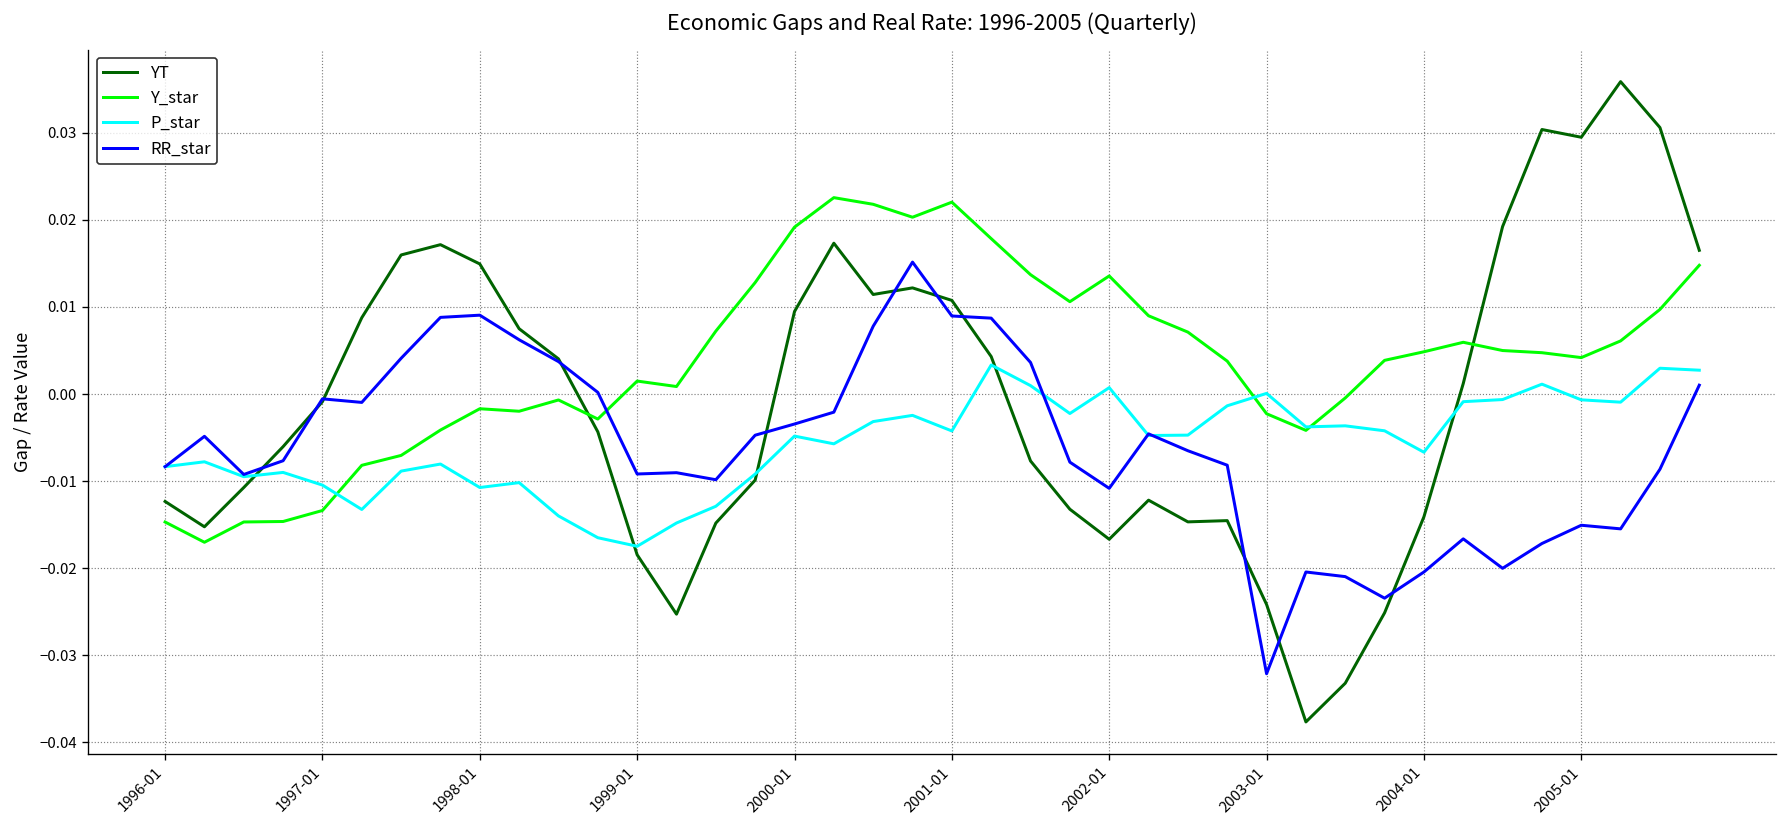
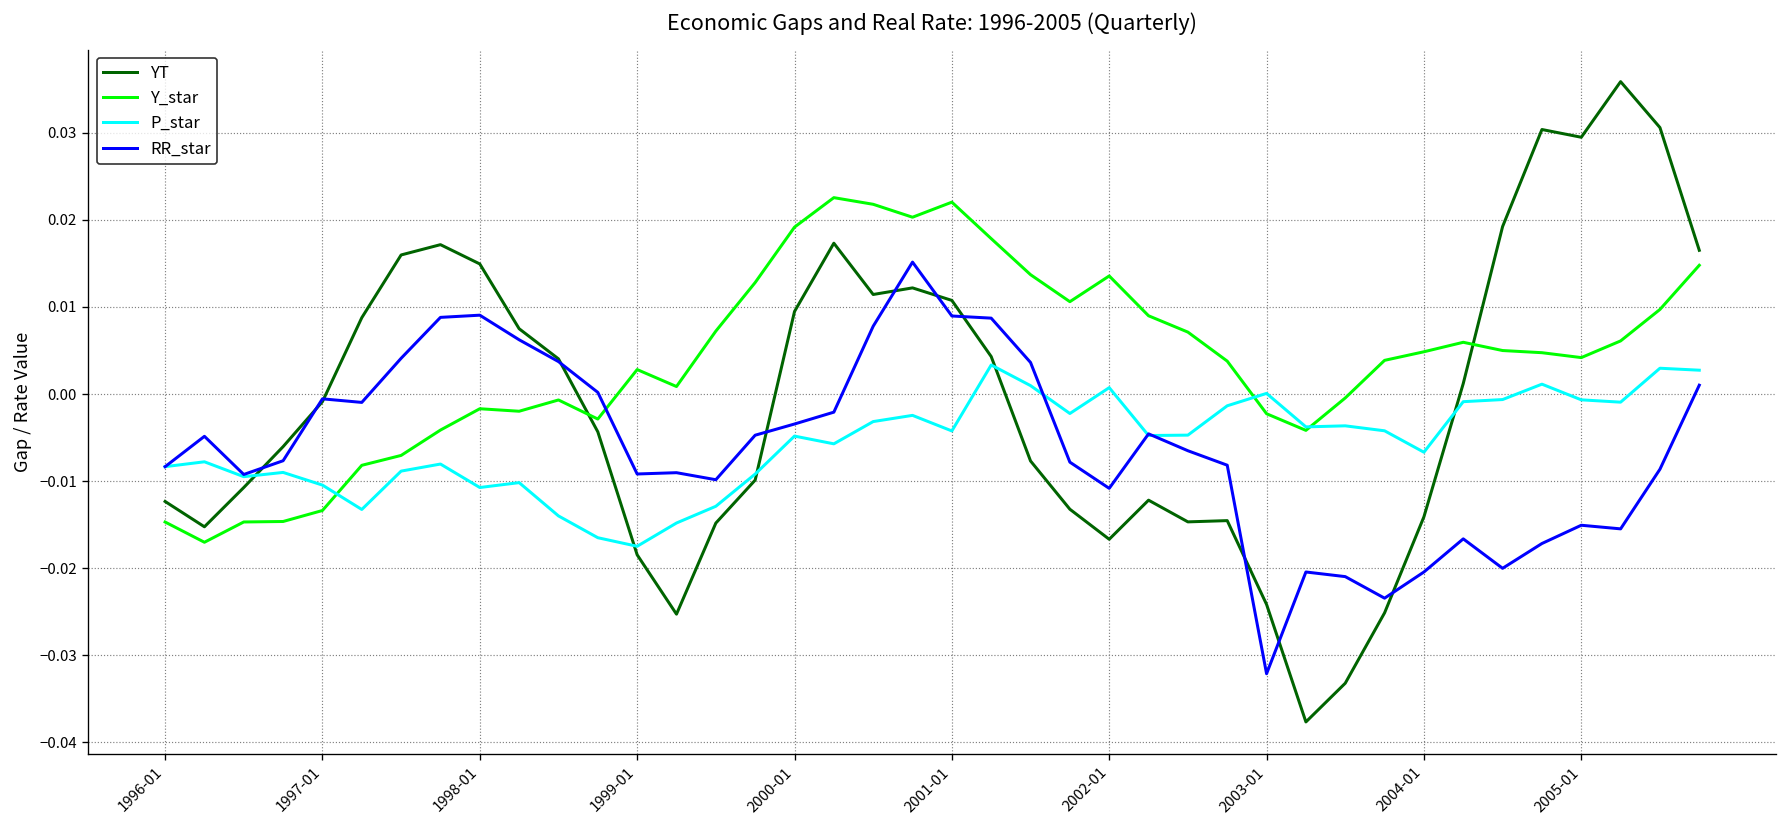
  {
    "YT": {
      "1996-01": -0.012,
      "1998-01": 0.015,
      "1999-01": -0.018,
      "2000-01": 0.009,
      "2001-01": 0.011,
      "2002-01": -0.017,
      "2003-01": -0.024,
      "2004-01": -0.014,
      "2005-01": 0.029
    },
    "Y_star": {
      "1996-01": -0.015,
      "1997-01": -0.013,
      "1998-01": -0.002,
-     "1999-01": 0.001,
+     "1999-01": 0.003,
      "2000-01": 0.019,
      "2001-01": 0.022,
      "2002-01": 0.014,
      "2003-01": -0.002,
      "2004-01": 0.005,
      "2005-01": 0.004
    },
    "P_star": {
      "1997-01": -0.010,
      "1998-01": -0.011,
      "1999-01": -0.017,
      "2000-01": -0.005,
      "2001-01": -0.004,
      "2002-01": 0.001,
      "2003-01": 0.000,
      "2004-01": -0.007,
      "2005-01": -0.001
    },
    "RR_star": {
      "1998-01": 0.009,
      "1999-01": -0.009,
      "2000-01": -0.003,
      "2001-01": 0.009,
      "2002-01": -0.011,
      "2003-01": -0.032,
      "2004-01": -0.020,
      "2005-01": -0.015
    }
  }
